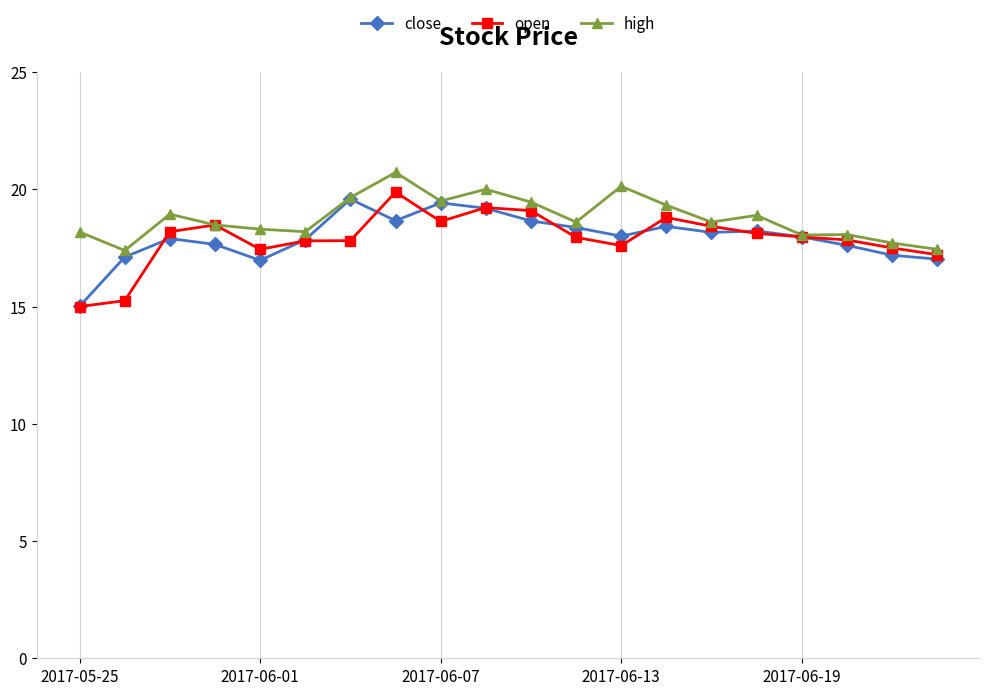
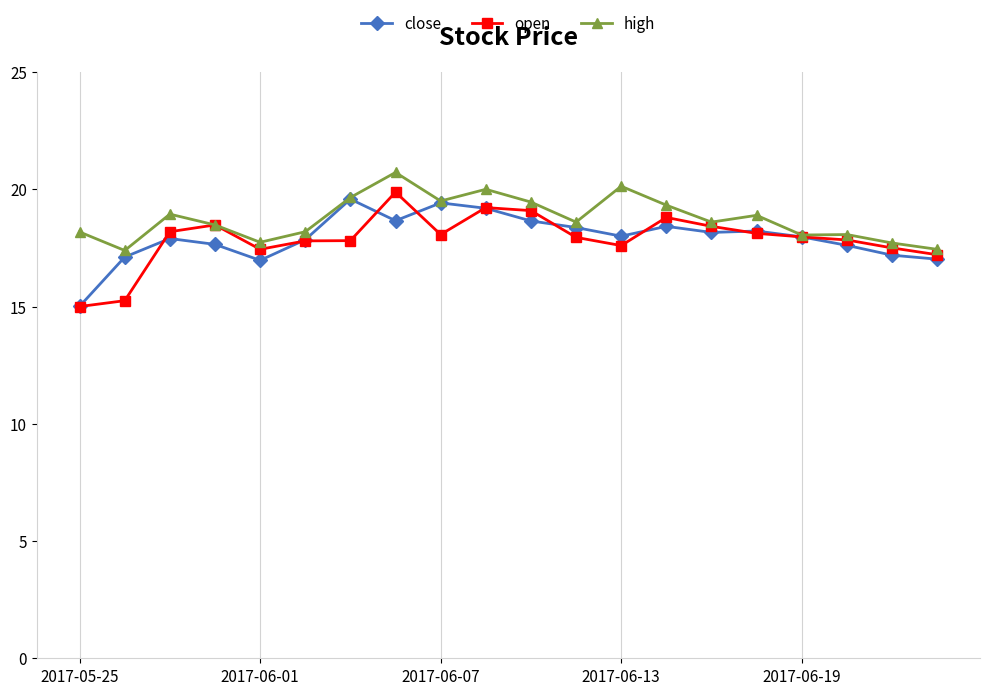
  {
    "close": {
      "2017-06-01": 17.0,
      "2017-06-13": 18.0
    },
    "open": {
      "2017-06-01": 17.4,
-     "2017-06-07": 18.6,
+     "2017-06-07": 18.1,
      "2017-06-13": 17.6
    },
    "high": {
      "2017-05-25": 18.2,
-     "2017-06-01": 18.3,
+     "2017-06-01": 17.7,
      "2017-06-13": 20.1
    }
  }
